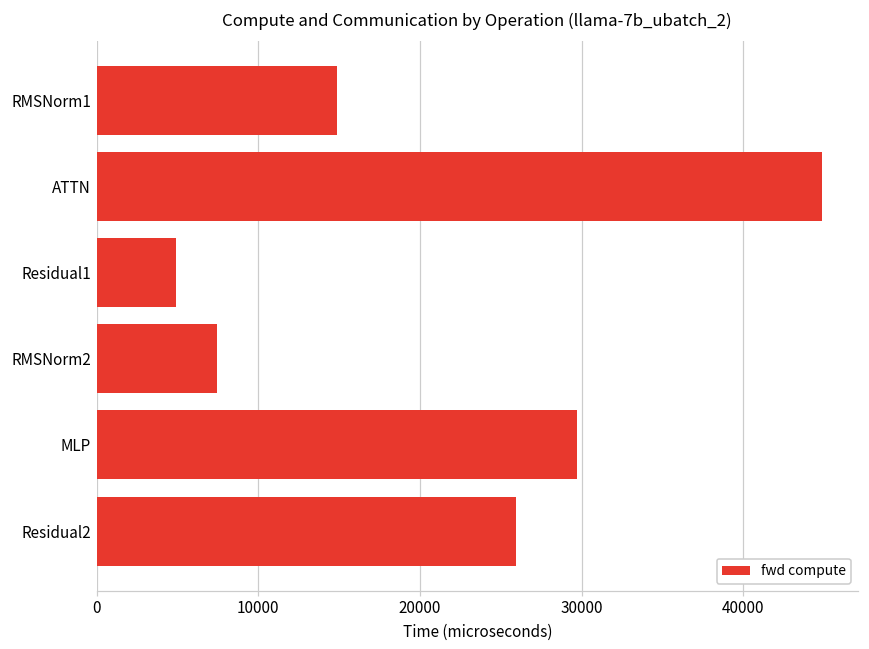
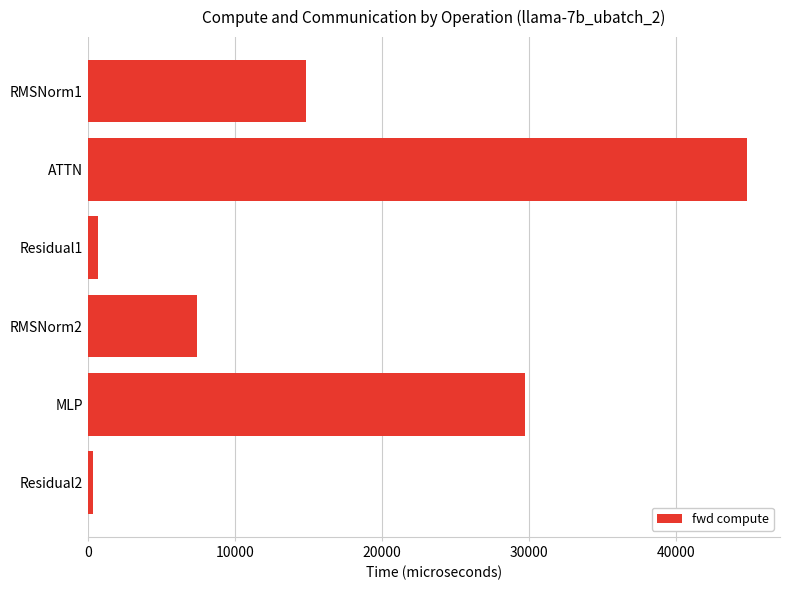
  {
    "RMSNorm1": 14900,
    "ATTN": 44900,
-   "Residual1": 4900,
+   "Residual1": 700,
    "RMSNorm2": 7400,
    "MLP": 29700,
-   "Residual2": 26000
+   "Residual2": 300
  }
